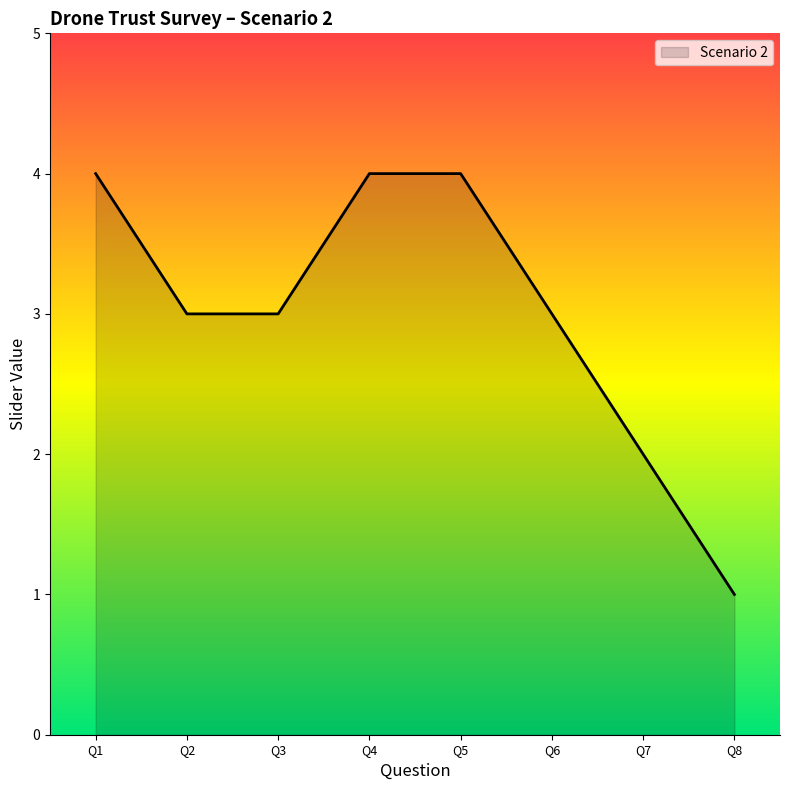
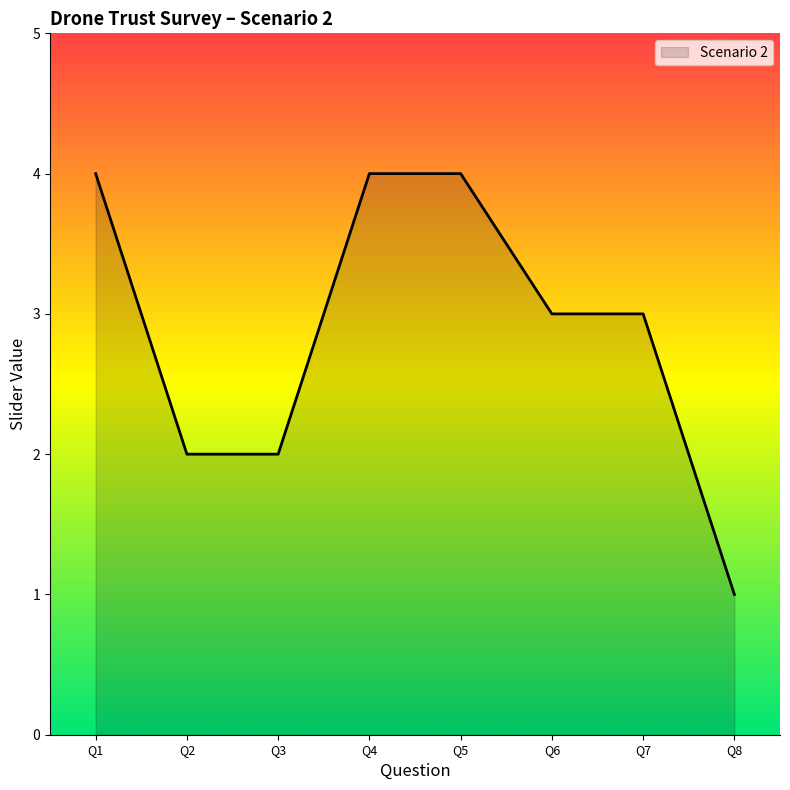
  {
    "Q1": 4,
-   "Q2": 3,
-   "Q3": 3,
+   "Q2": 2,
+   "Q3": 2,
    "Q4": 4,
    "Q5": 4,
    "Q6": 3,
-   "Q7": 2,
+   "Q7": 3,
    "Q8": 1
  }
